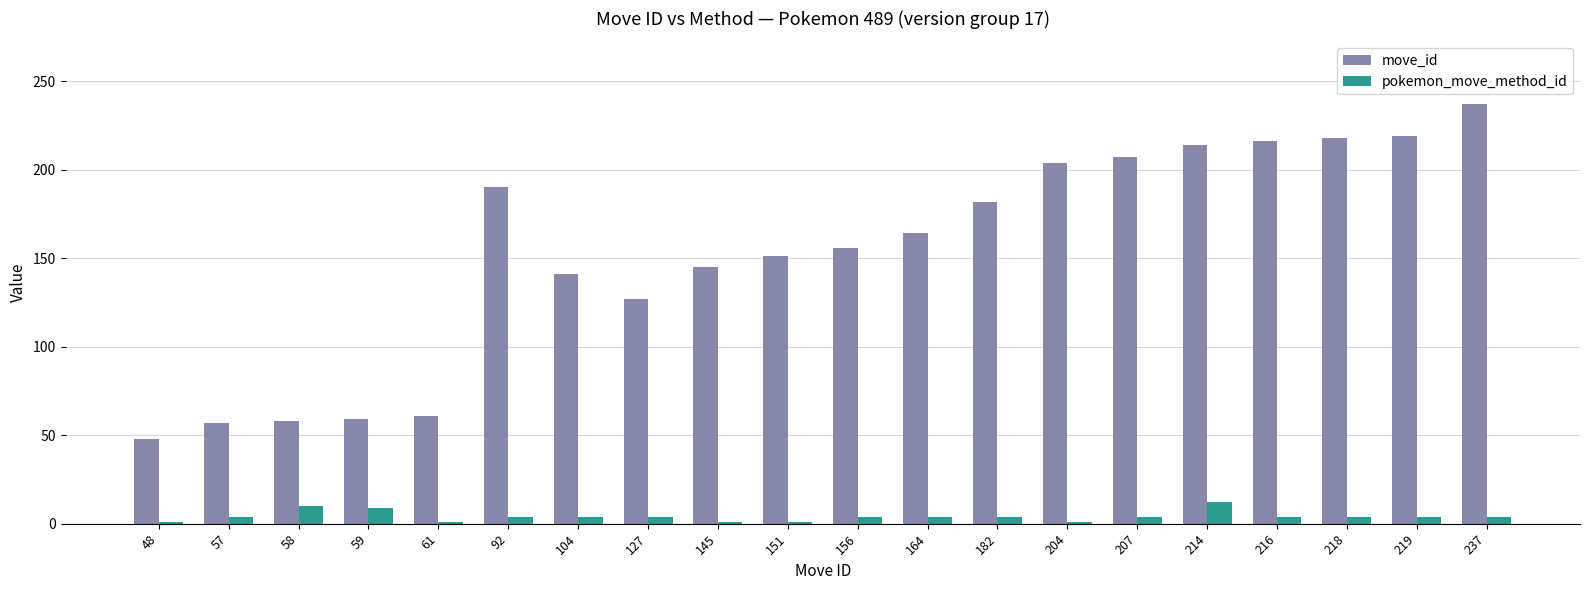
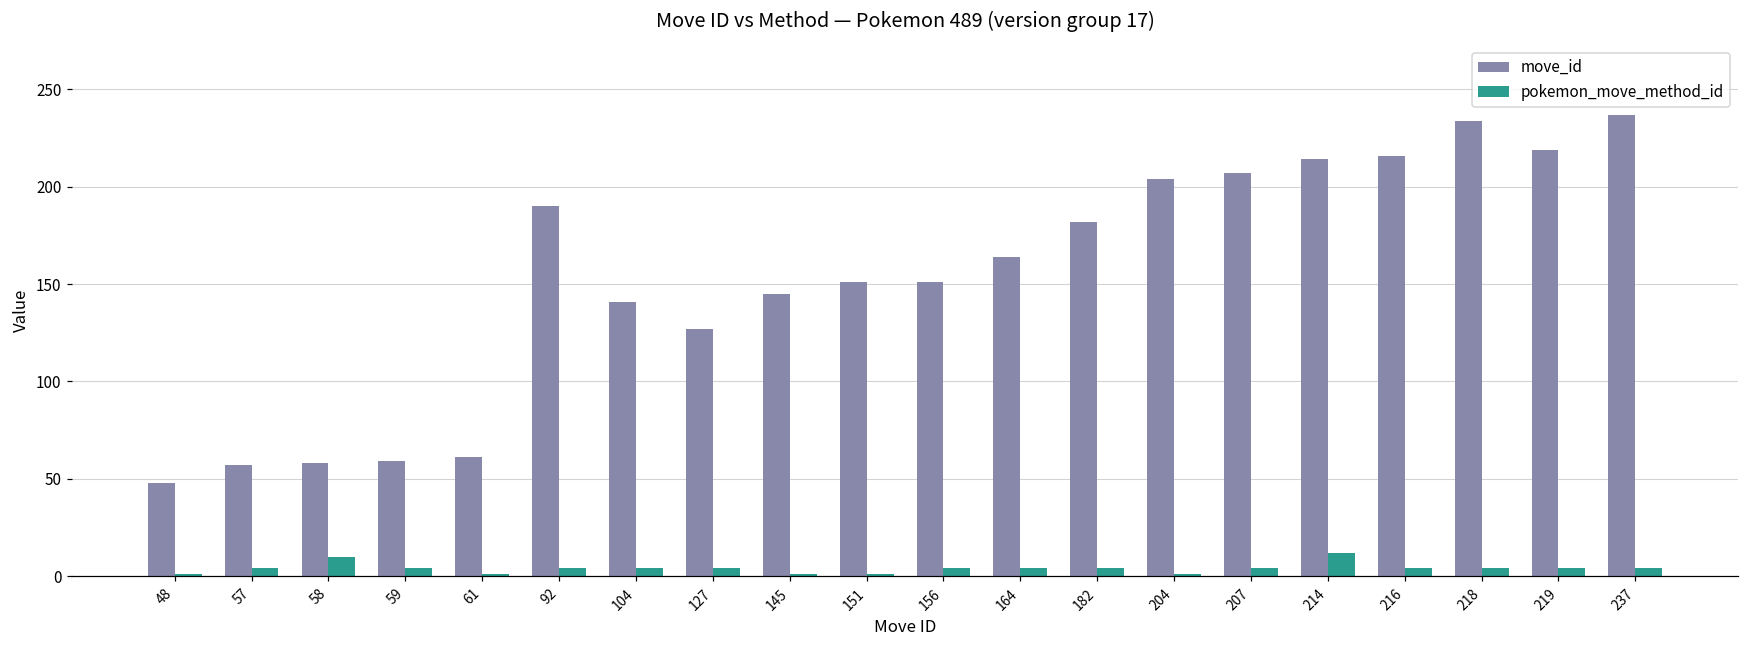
  {
    "move_id": {
      "48": 48,
      "57": 57,
      "58": 58,
      "59": 59,
      "61": 61,
      "92": 190,
      "104": 141,
      "127": 127,
      "145": 145,
      "151": 151,
-     "156": 156,
+     "156": 151,
      "164": 164,
      "182": 182,
      "204": 204,
      "207": 207,
      "214": 214,
      "216": 216,
-     "218": 218,
+     "218": 234,
      "219": 219,
      "237": 237
    },
    "pokemon_move_method_id": {
      "57": 4,
      "58": 10,
-     "59": 9,
+     "59": 4,
      "92": 4,
      "104": 4,
      "127": 4,
      "156": 4,
      "164": 4,
      "182": 4,
      "207": 4,
      "214": 12,
      "216": 4,
      "218": 4,
      "219": 4,
      "237": 4
    }
  }
